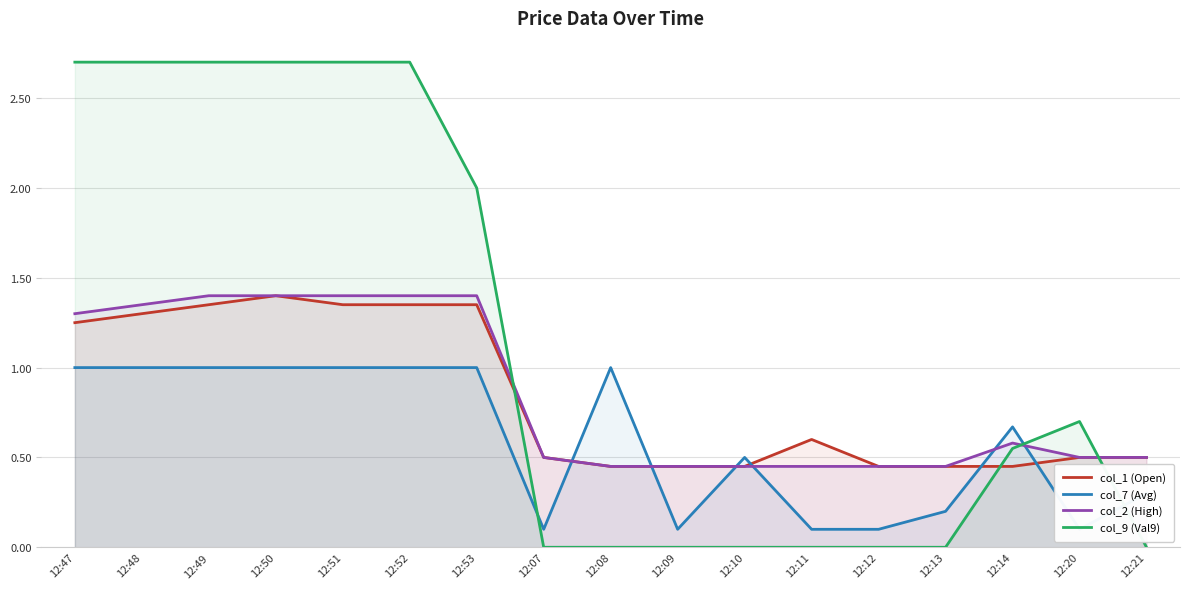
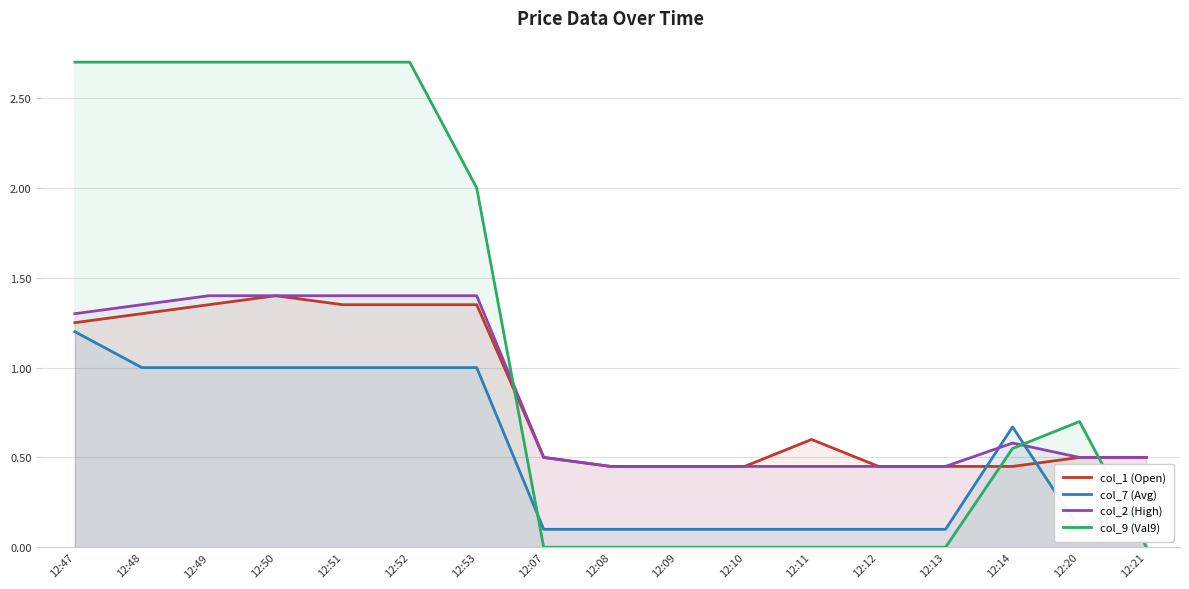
  {
    "col_1 (Open)": {
      "12:47": 1.25,
      "12:48": 1.3,
      "12:49": 1.35,
      "12:51": 1.35,
      "12:52": 1.35,
      "12:53": 1.35,
      "12:11": 0.6,
      "12:14": 0.45
    },
    "col_7 (Avg)": {
-     "12:47": 1.0,
+     "12:47": 1.2,
      "12:48": 1.0,
      "12:49": 1.0,
      "12:50": 1.0,
      "12:51": 1.0,
      "12:52": 1.0,
      "12:53": 1.0,
      "12:07": 0.1,
-     "12:08": 1.0,
+     "12:08": 0.1,
      "12:09": 0.1,
-     "12:10": 0.5,
+     "12:10": 0.1,
      "12:11": 0.1,
      "12:12": 0.1,
-     "12:13": 0.2,
+     "12:13": 0.1,
      "12:14": 0.67
    },
    "col_2 (High)": {
      "12:47": 1.3,
      "12:48": 1.35,
      "12:49": 1.4,
      "12:51": 1.4,
      "12:52": 1.4,
      "12:53": 1.4,
      "12:11": 0.45,
      "12:14": 0.58
    },
    "col_9 (Val9)": {
      "12:47": 2.7,
      "12:48": 2.7,
      "12:49": 2.7,
      "12:50": 2.7,
      "12:51": 2.7,
      "12:52": 2.7,
      "12:53": 2.0,
      "12:07": 0.0,
      "12:08": 0.0,
      "12:09": 0.0,
      "12:10": 0.0,
      "12:11": 0.0,
      "12:12": 0.0,
      "12:13": 0.0,
      "12:14": 0.55,
      "12:20": 0.7,
      "12:21": 0.0
    }
  }
